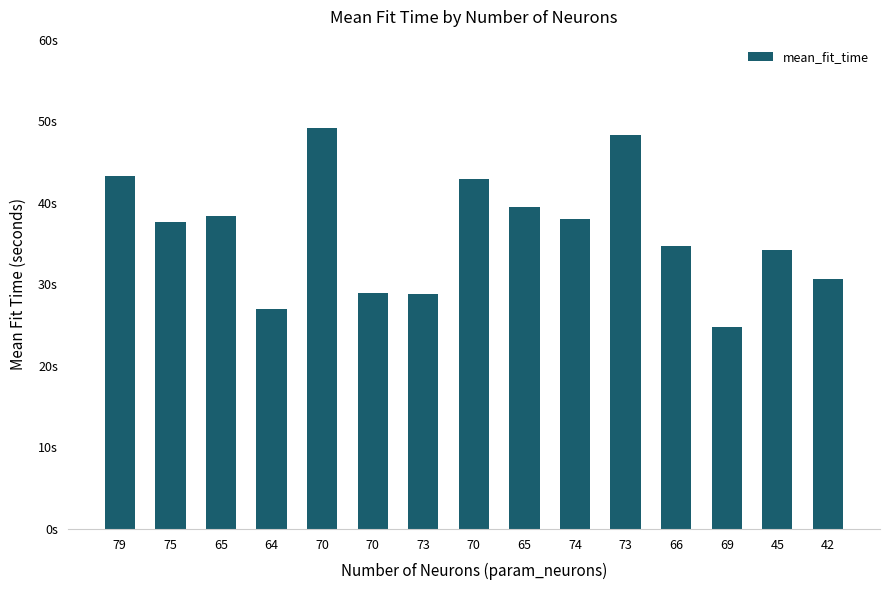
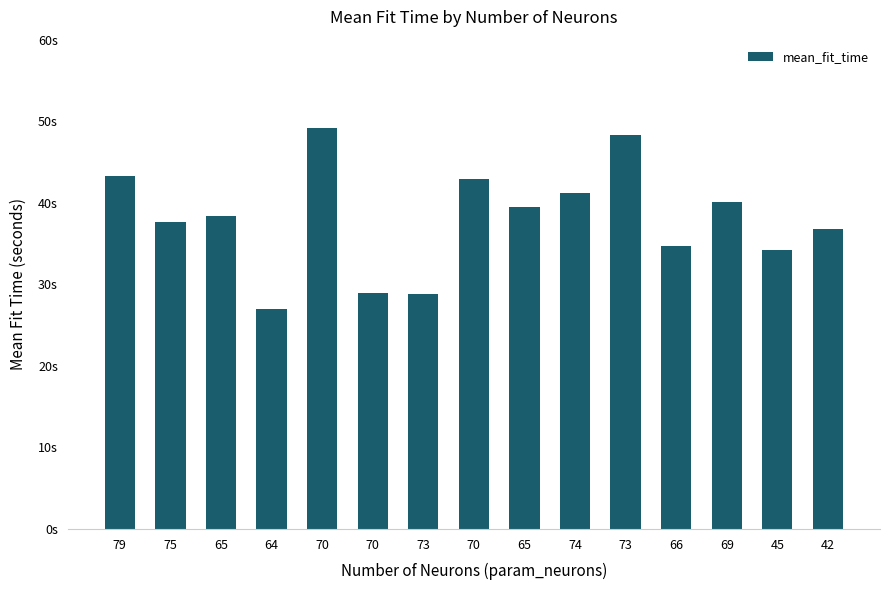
  {
    "79": "43s",
    "75": "38s",
    "64": "27s",
-   "74": "38s",
+   "74": "41s",
    "66": "35s",
-   "69": "25s",
+   "69": "40s",
    "45": "34s",
-   "42": "31s"
+   "42": "37s"
  }
